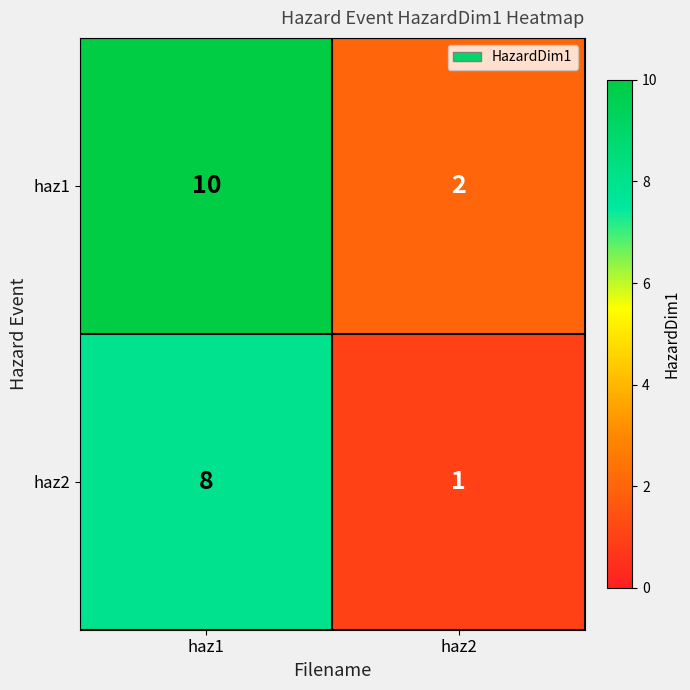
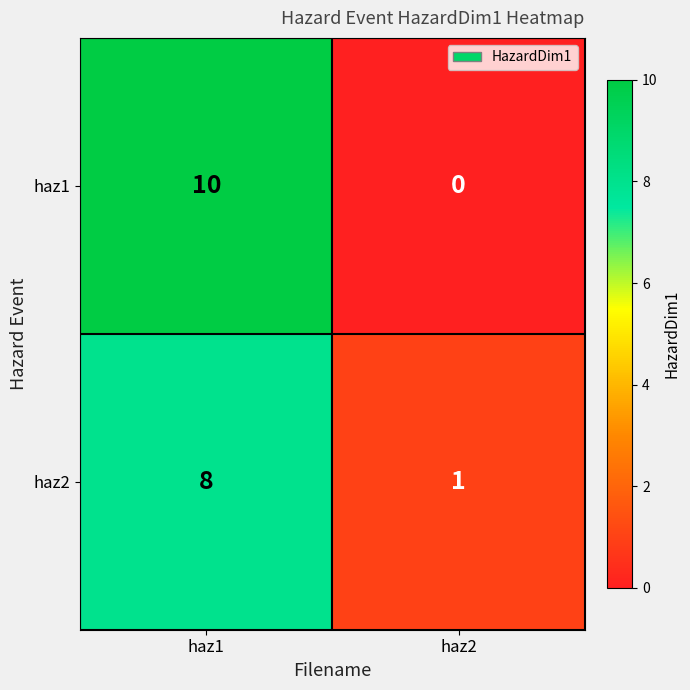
  {
    "haz1": {
      "haz1": 10,
-     "haz2": 2
+     "haz2": 0
    },
    "haz2": {
      "haz1": 8,
      "haz2": 1
    }
  }
